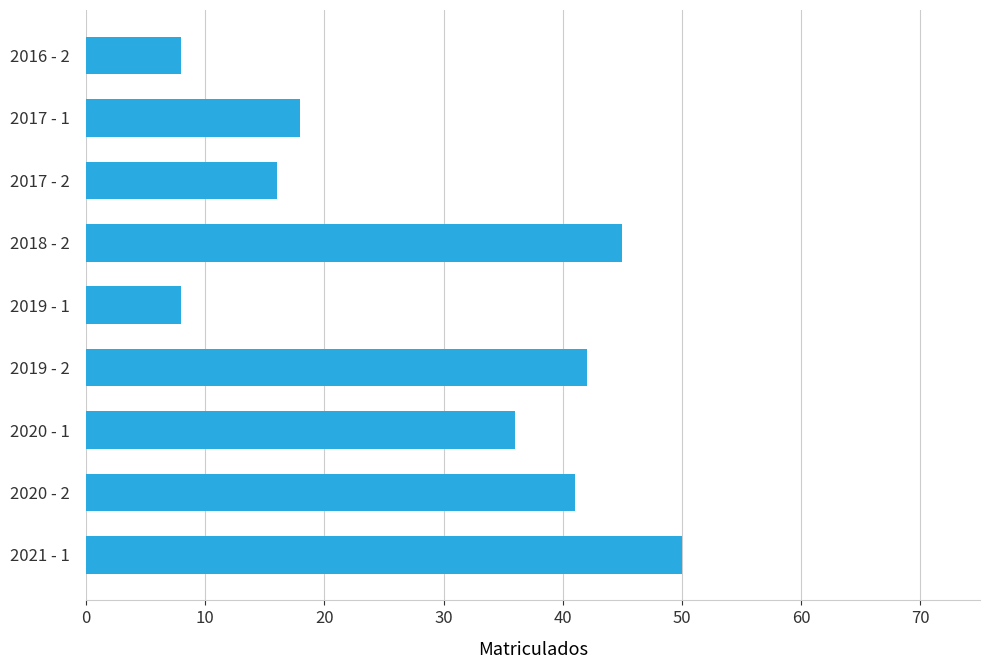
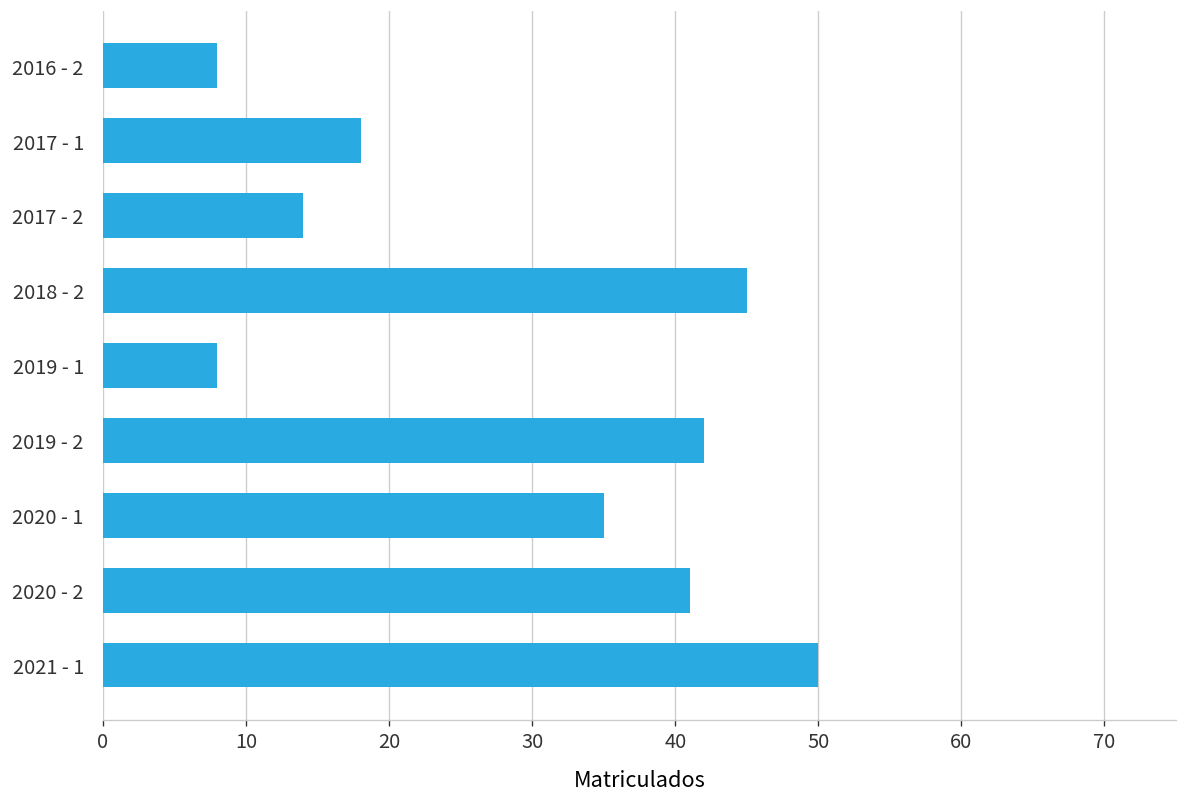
  {
    "2016 - 2": 8,
    "2017 - 1": 18,
-   "2017 - 2": 16,
+   "2017 - 2": 14,
    "2018 - 2": 45,
    "2019 - 1": 8,
    "2019 - 2": 42,
-   "2020 - 1": 36,
+   "2020 - 1": 35,
    "2020 - 2": 41,
    "2021 - 1": 50
  }
